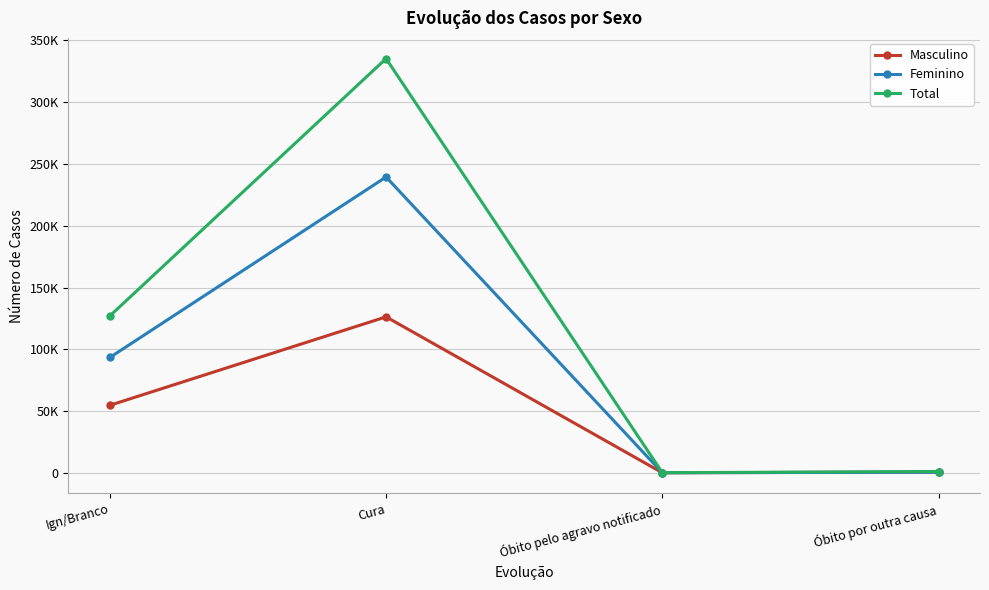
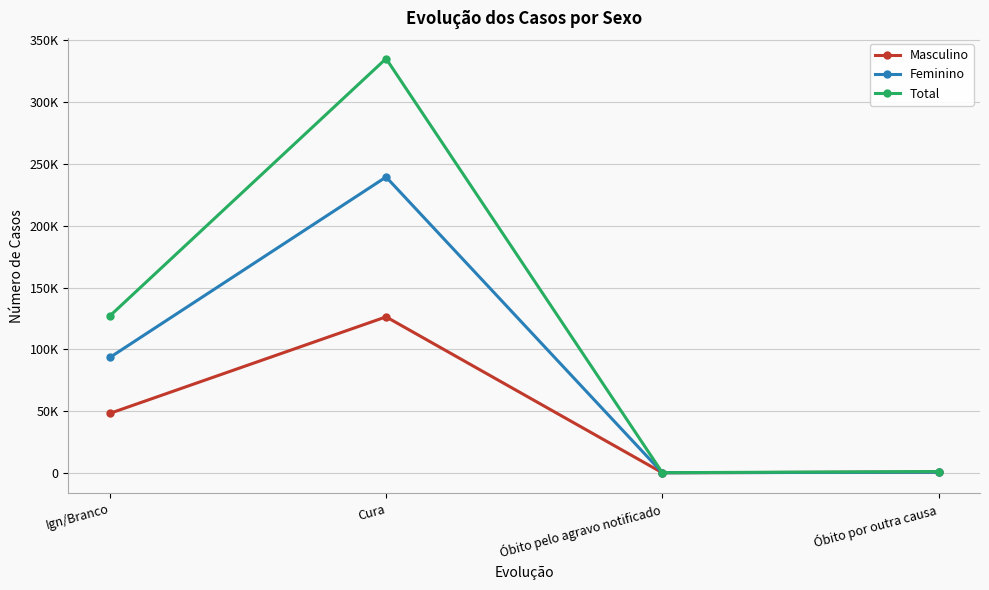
  {
    "Masculino": {
-     "Ign/Branco": 55000,
+     "Ign/Branco": 48000,
      "Cura": 126000
    },
    "Feminino": {
      "Ign/Branco": 93000,
      "Cura": 239000
    },
    "Total": {
      "Ign/Branco": 127000,
      "Cura": 335000
    }
  }
